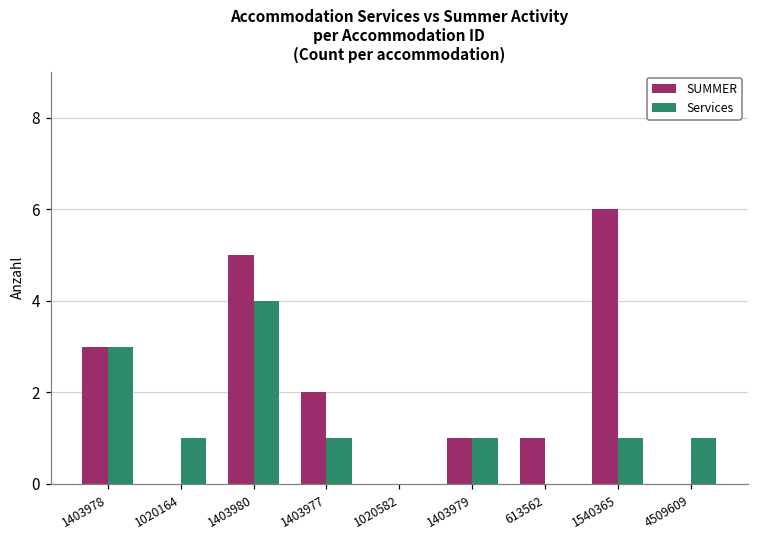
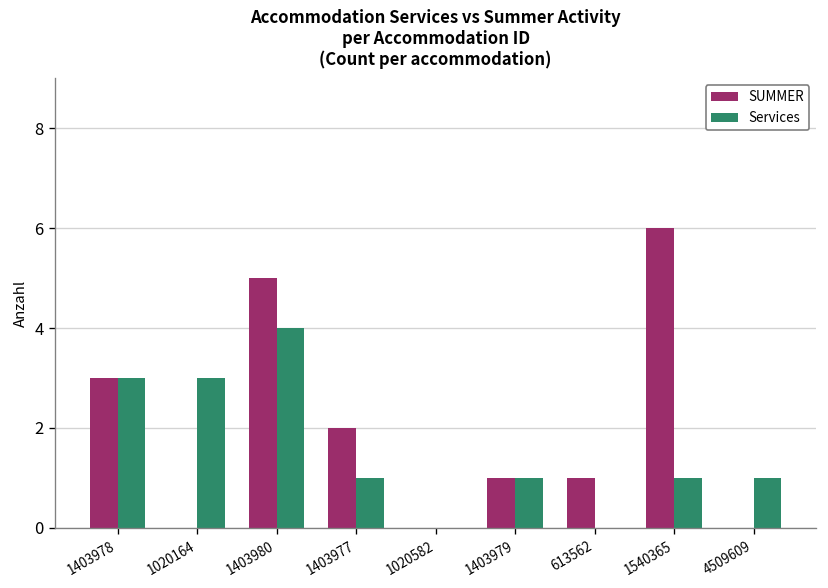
  {
    "SUMMER": {
      "1403978": 3,
      "1020164": 0,
      "1403980": 5,
      "1403977": 2,
      "1020582": 0,
      "1403979": 1,
      "613562": 1,
      "1540365": 6,
      "4509609": 0
    },
    "Services": {
      "1403978": 3,
-     "1020164": 1,
+     "1020164": 3,
      "1403980": 4,
      "1403977": 1,
      "1020582": 0,
      "1403979": 1,
      "613562": 0,
      "1540365": 1,
      "4509609": 1
    }
  }
